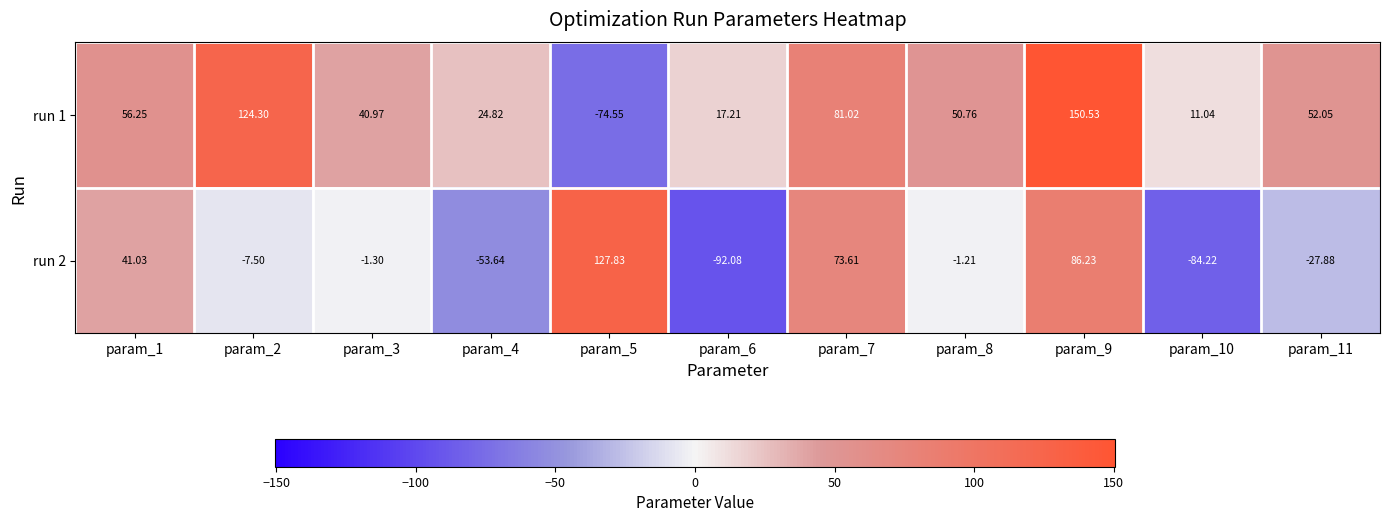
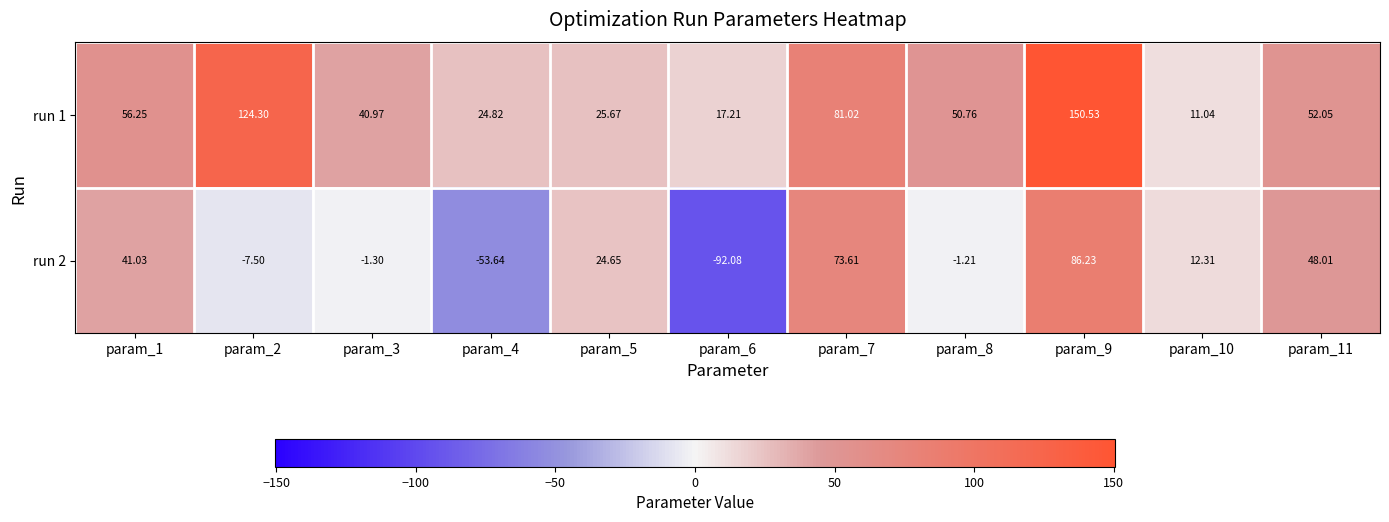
  {
    "run 1": {
      "param_1": 56.25,
      "param_2": 124.30,
      "param_3": 40.97,
      "param_4": 24.82,
-     "param_5": -74.55,
+     "param_5": 25.67,
      "param_6": 17.21,
      "param_7": 81.02,
      "param_8": 50.76,
      "param_9": 150.53,
      "param_10": 11.04,
      "param_11": 52.05
    },
    "run 2": {
      "param_1": 41.03,
      "param_2": -7.50,
      "param_3": -1.30,
      "param_4": -53.64,
-     "param_5": 127.83,
+     "param_5": 24.65,
      "param_6": -92.08,
      "param_7": 73.61,
      "param_8": -1.21,
      "param_9": 86.23,
-     "param_10": -84.22,
-     "param_11": -27.88
+     "param_10": 12.31,
+     "param_11": 48.01
    }
  }
